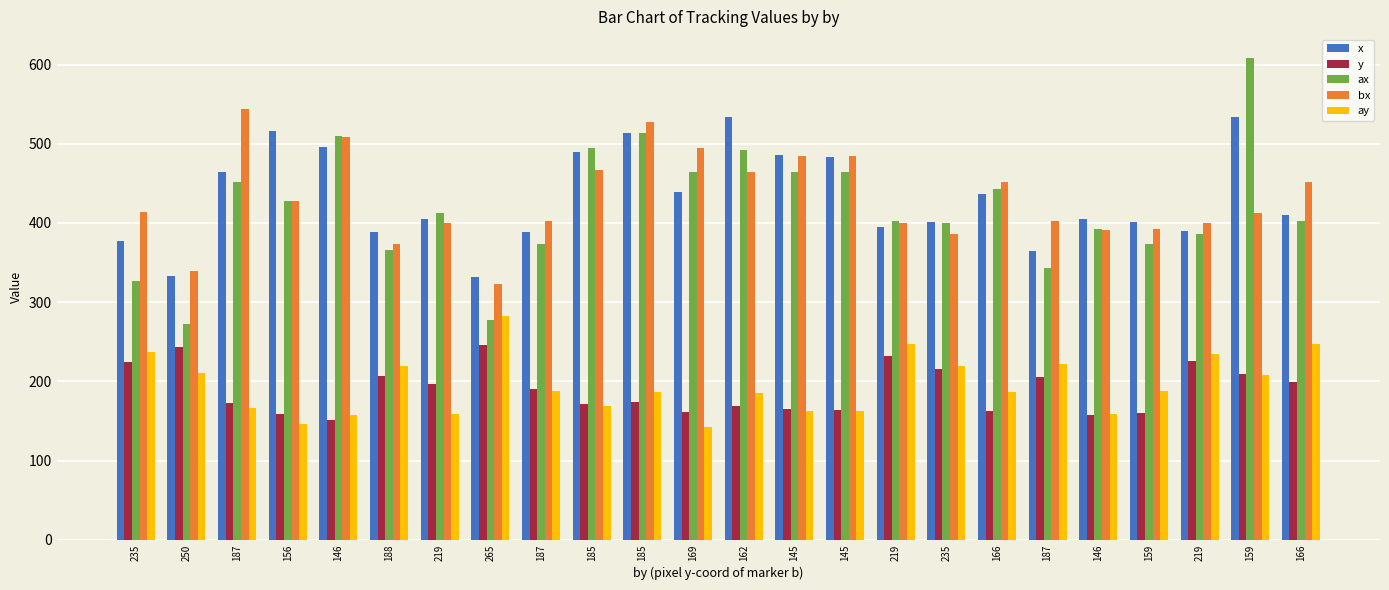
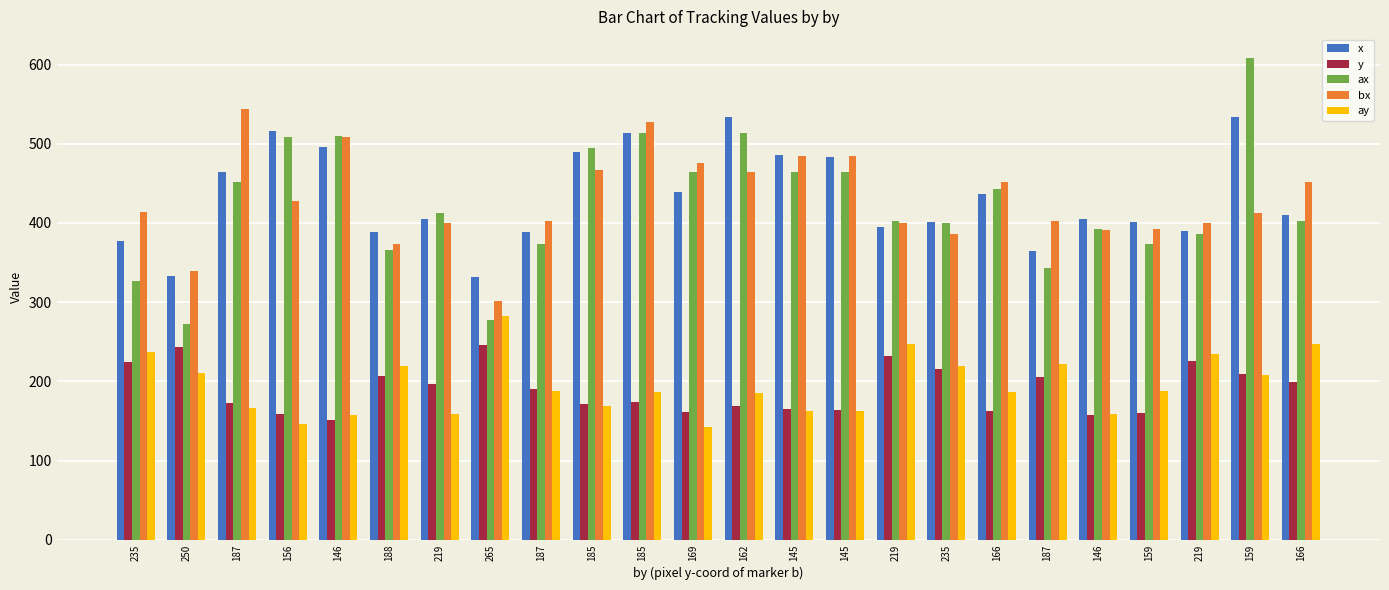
  {
    "x": {
      "250": 330,
      "156": 520,
      "188": 390,
      "265": 330,
      "169": 440,
      "162": 530
    },
    "y": {
      "250": 240,
      "156": 160,
      "188": 210,
      "265": 250,
      "169": 160,
      "162": 170
    },
    "ax": {
      "250": 270,
-     "156": 430,
+     "156": 510,
      "188": 370,
      "265": 280,
      "169": 460,
-     "162": 490
+     "162": 510
    },
    "bx": {
      "250": 340,
      "156": 430,
      "188": 370,
-     "265": 320,
-     "169": 490,
+     "265": 300,
+     "169": 480,
      "162": 460
    },
    "ay": {
      "250": 210,
      "156": 150,
      "188": 220,
      "265": 280,
      "169": 140,
      "162": 190
    }
  }
